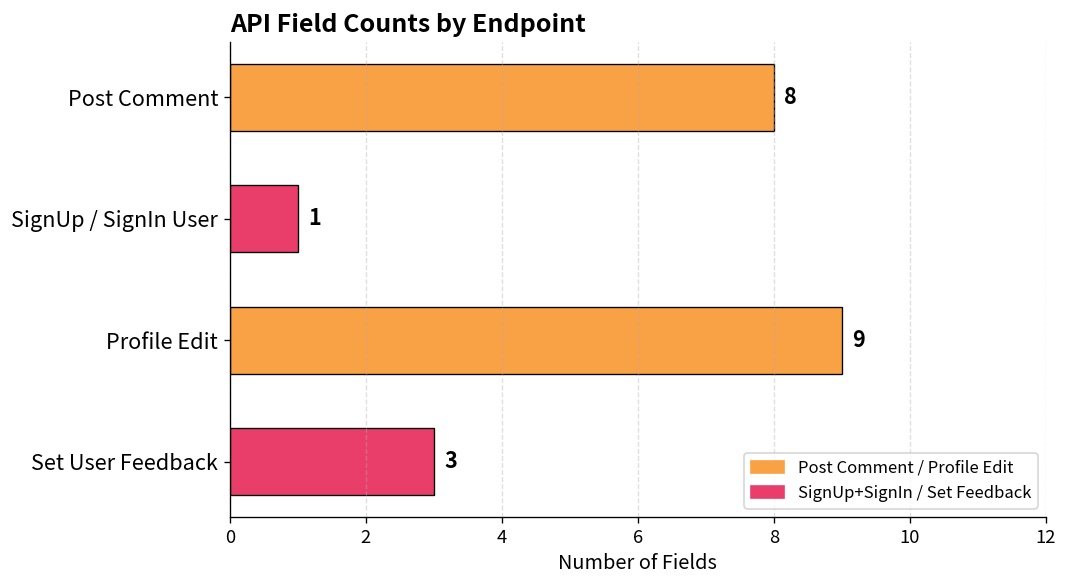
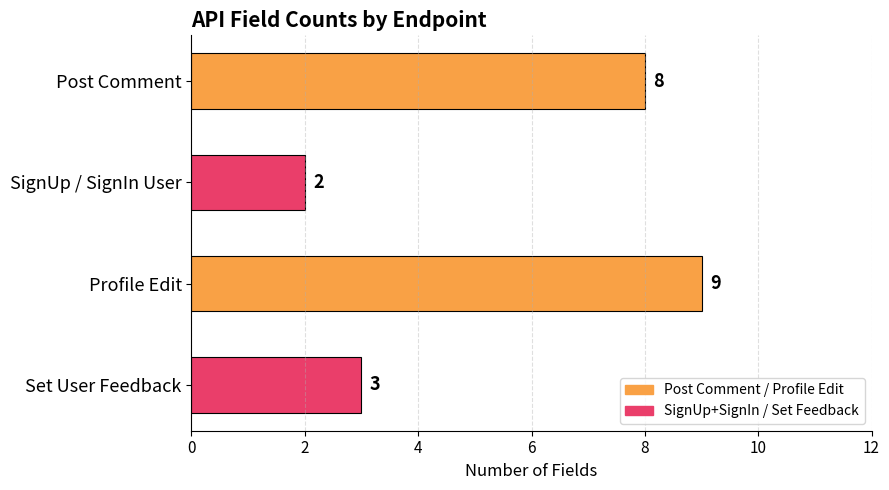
  {
    "Post Comment": 8,
-   "SignUp / SignIn User": 1,
+   "SignUp / SignIn User": 2,
    "Profile Edit": 9,
    "Set User Feedback": 3
  }
